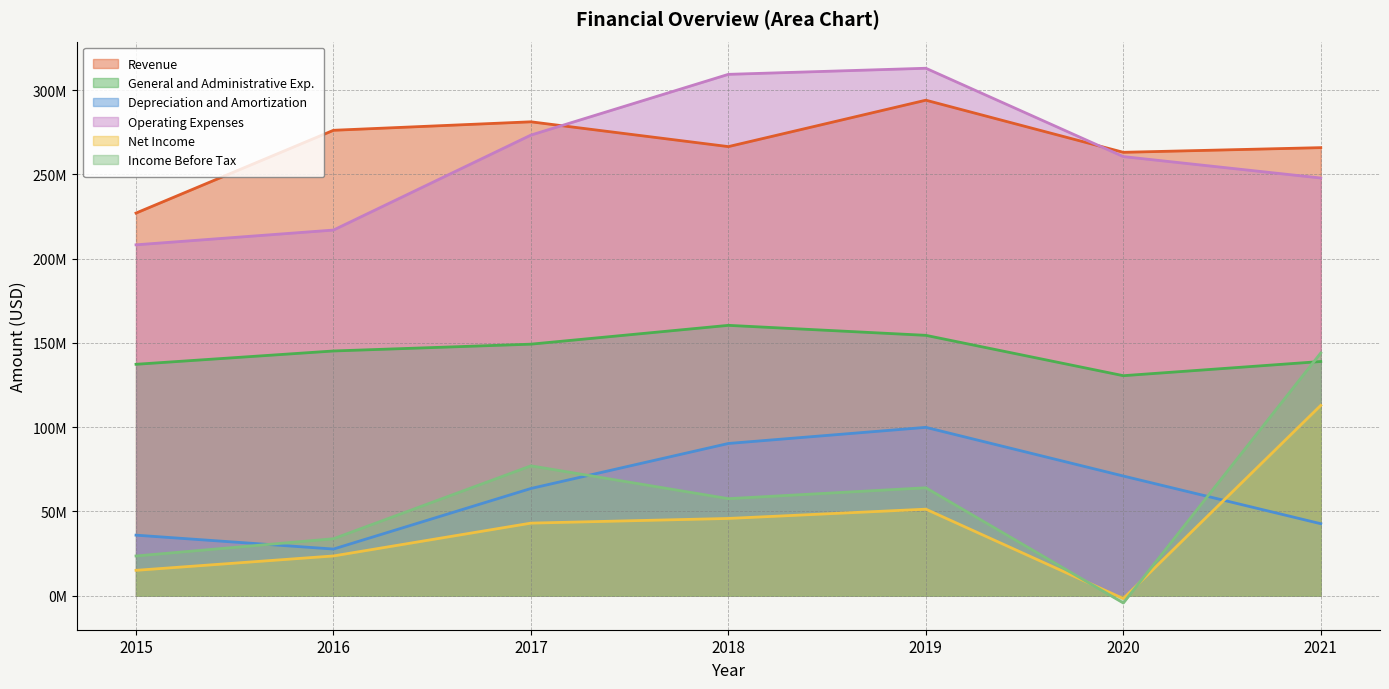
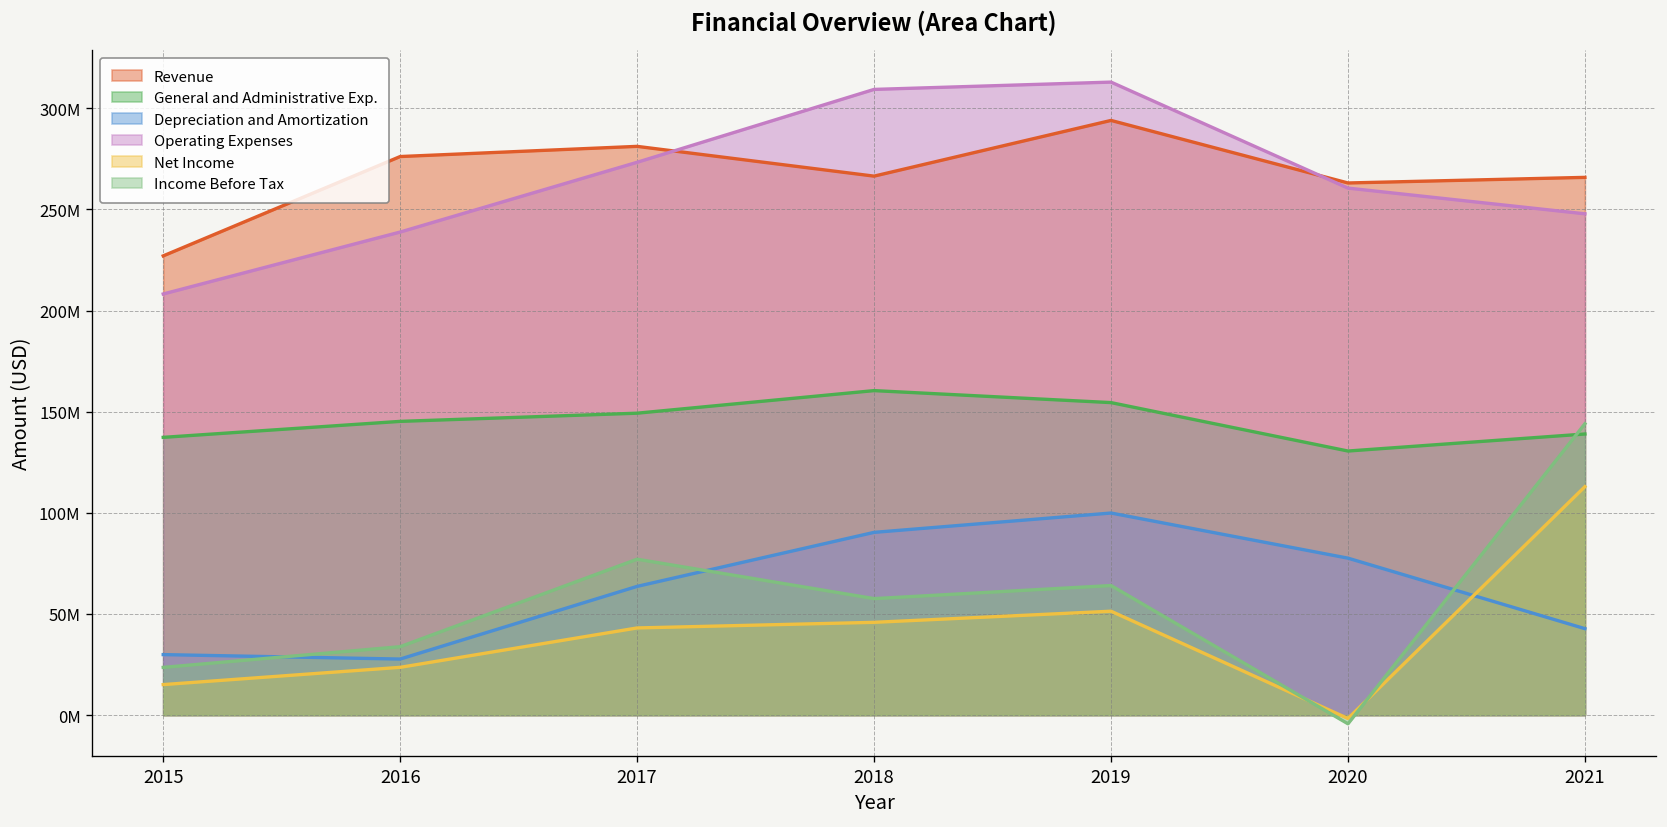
  {
    "Revenue": {
      "2015": 227000000,
      "2016": 276000000,
      "2017": 281000000,
      "2018": 266000000,
      "2019": 294000000,
      "2020": 263000000,
      "2021": 266000000
    },
    "Depreciation and Amortization": {
-     "2015": 36000000,
+     "2015": 30000000,
      "2016": 28000000,
      "2017": 64000000,
      "2018": 90000000,
      "2019": 100000000,
-     "2020": 71000000,
+     "2020": 78000000,
      "2021": 43000000
    },
    "Operating Expenses": {
      "2015": 208000000,
-     "2016": 217000000,
+     "2016": 239000000,
      "2017": 273000000,
      "2018": 309000000,
      "2019": 313000000,
      "2020": 261000000,
      "2021": 248000000
    }
  }
